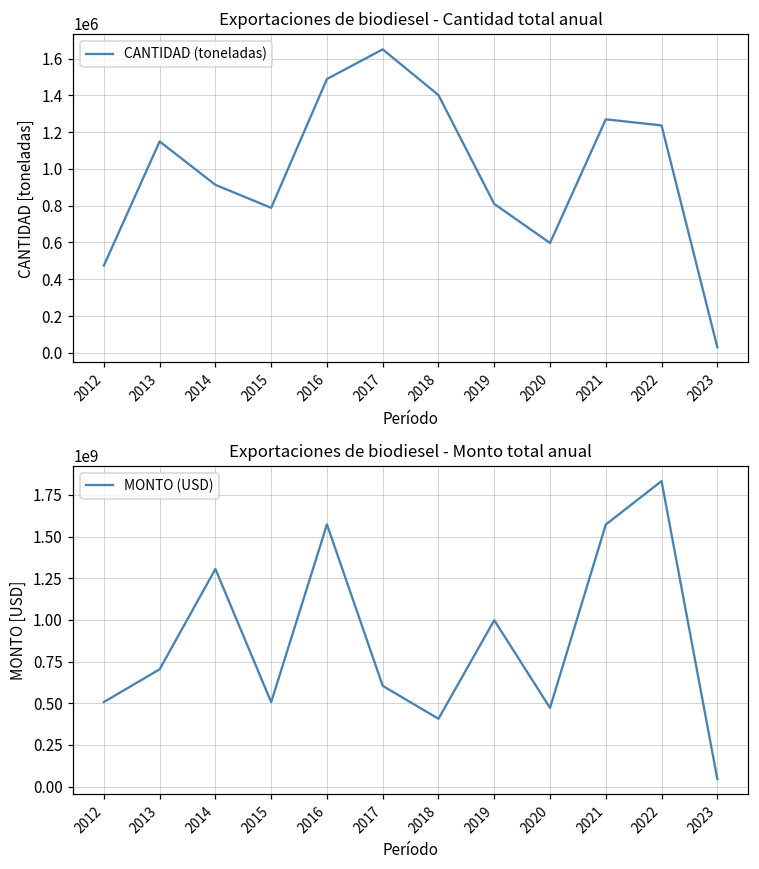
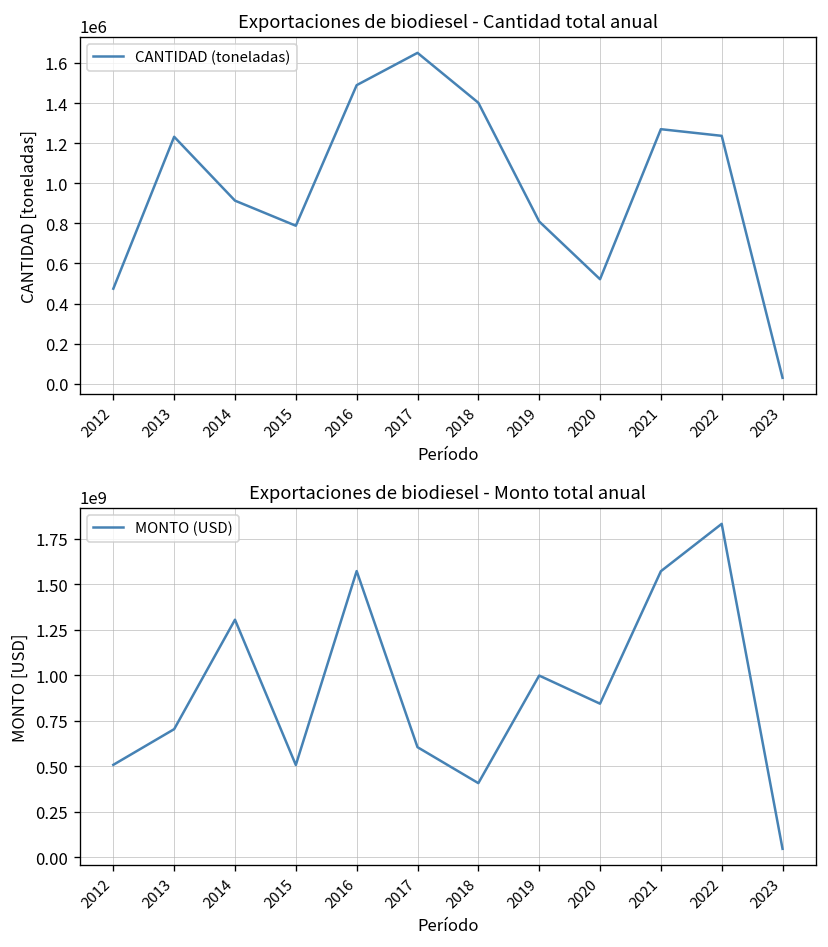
  {
    "Exportaciones de biodiesel - Cantidad total anual": {
      "2012": 470000,
-     "2013": 1150000,
+     "2013": 1230000,
      "2014": 910000,
      "2015": 790000,
      "2016": 1490000,
      "2017": 1650000,
      "2018": 1400000,
      "2019": 810000,
-     "2020": 600000,
+     "2020": 520000,
      "2021": 1270000,
      "2022": 1240000,
      "2023": 30000
    },
    "Exportaciones de biodiesel - Monto total anual": {
      "2012": 510000000,
      "2013": 700000000,
      "2014": 1310000000,
      "2015": 510000000,
      "2016": 1570000000,
      "2017": 600000000,
      "2018": 410000000,
      "2019": 1000000000,
-     "2020": 470000000,
+     "2020": 840000000,
      "2021": 1570000000,
      "2022": 1830000000,
      "2023": 50000000
    }
  }
